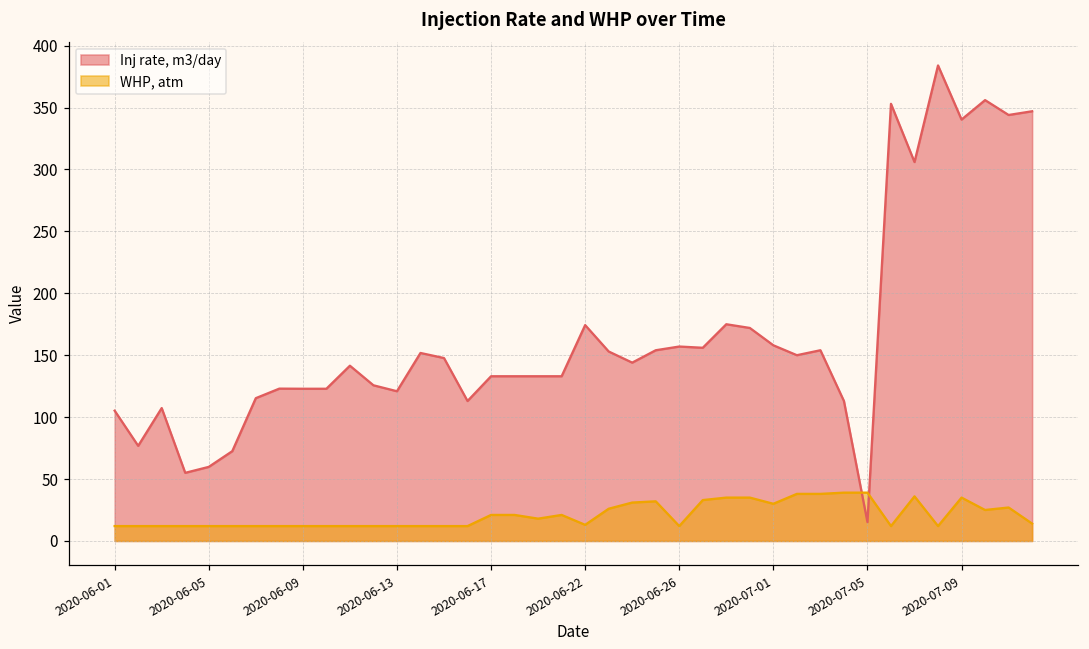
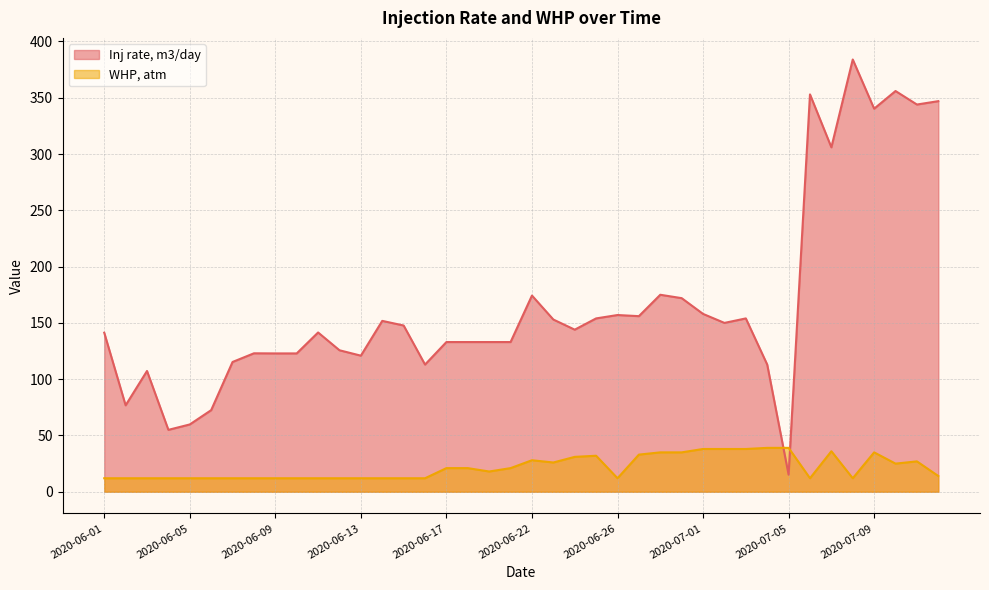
  {
    "Inj rate, m3/day": {
-     "2020-06-01": 105,
+     "2020-06-01": 141,
      "2020-06-05": 60,
      "2020-06-09": 123,
      "2020-06-13": 121,
      "2020-06-17": 133,
      "2020-06-22": 174,
      "2020-06-26": 157,
      "2020-07-01": 158,
      "2020-07-05": 15,
      "2020-07-09": 340
    },
    "WHP, atm": {
      "2020-06-01": 12,
      "2020-06-05": 12,
      "2020-06-09": 12,
      "2020-06-13": 12,
      "2020-06-17": 21,
-     "2020-06-22": 13,
+     "2020-06-22": 28,
      "2020-06-26": 12,
-     "2020-07-01": 30,
+     "2020-07-01": 38,
      "2020-07-05": 39,
      "2020-07-09": 35
    }
  }
